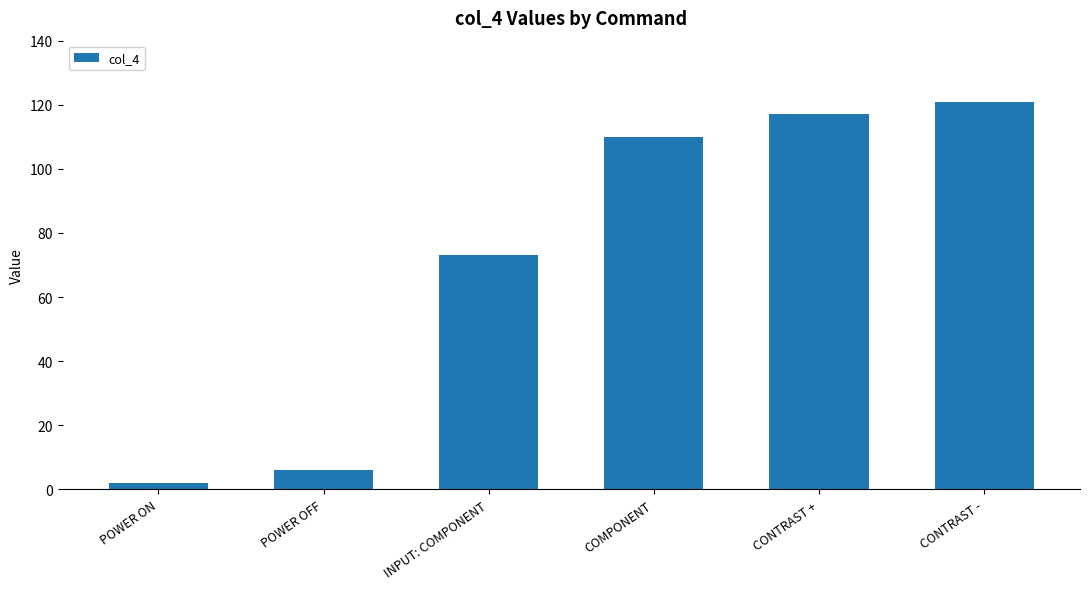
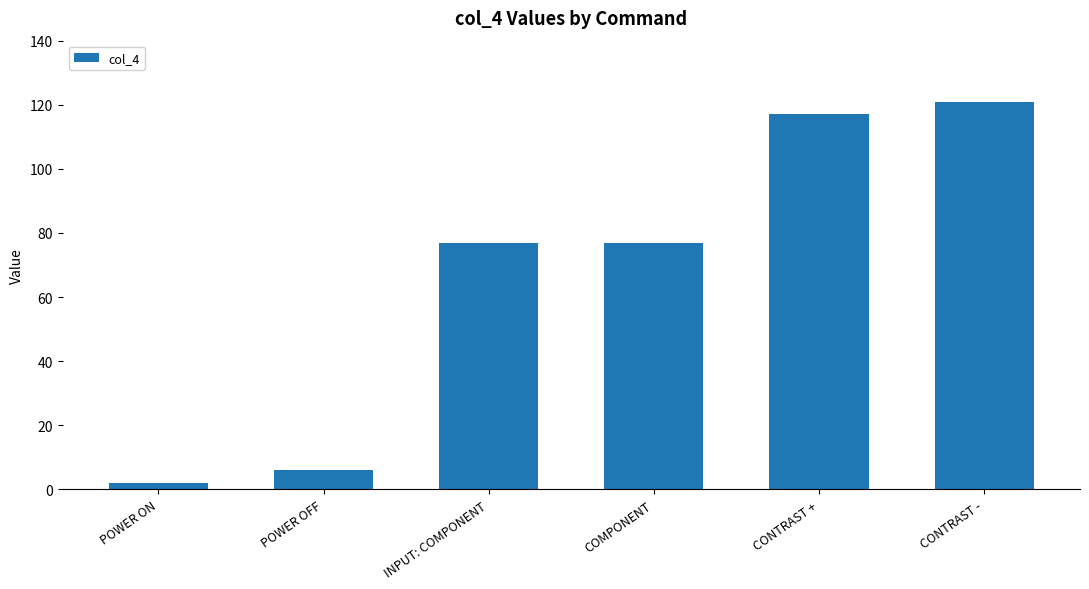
  {
    "POWER ON": 2,
    "POWER OFF": 6,
-   "INPUT: COMPONENT": 73,
-   "COMPONENT": 110,
+   "INPUT: COMPONENT": 77,
+   "COMPONENT": 77,
    "CONTRAST +": 117,
    "CONTRAST -": 121
  }
